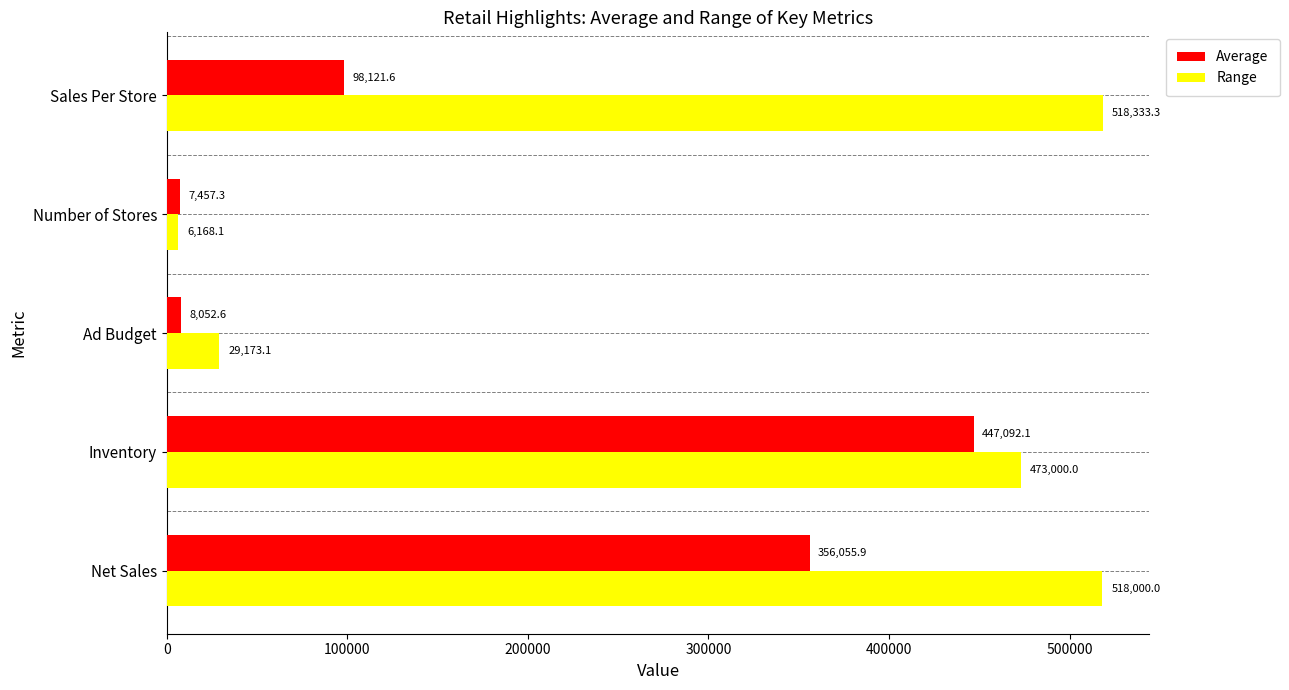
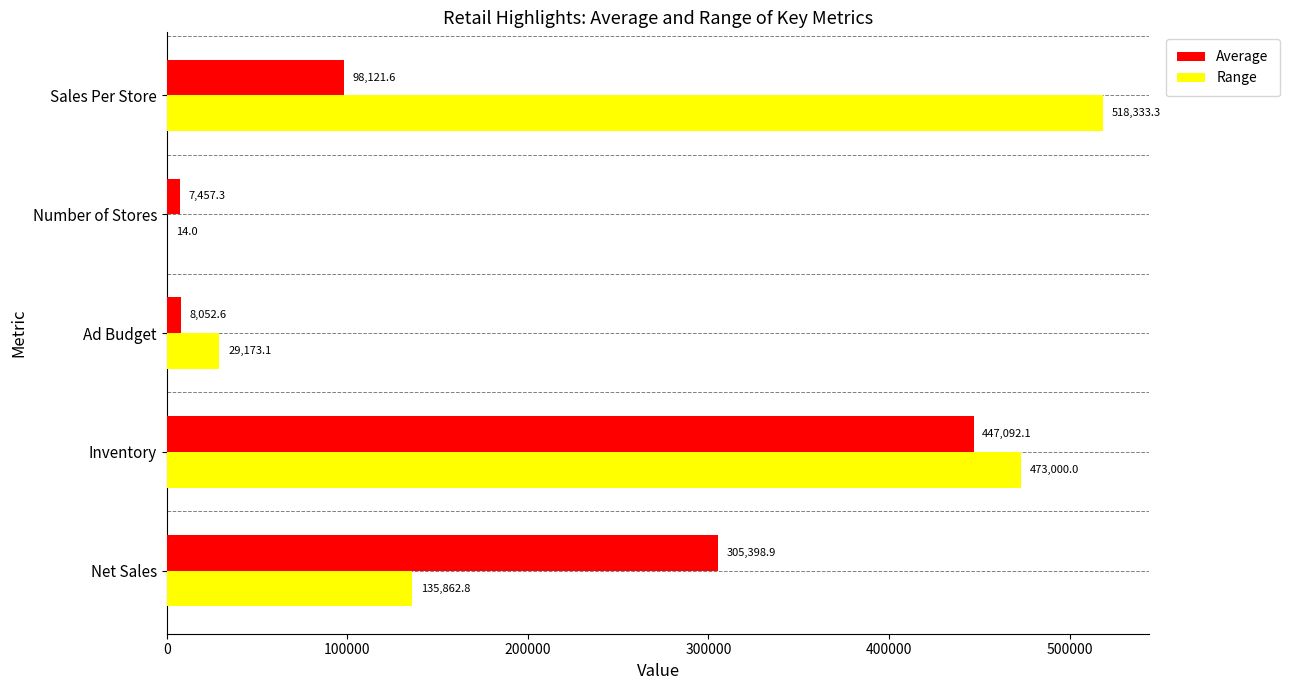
  {
    "Average": {
      "Sales Per Store": "98,121.6",
      "Number of Stores": "7,457.3",
      "Ad Budget": "8,052.6",
      "Inventory": "447,092.1",
-     "Net Sales": "356,055.9"
+     "Net Sales": "305,398.9"
    },
    "Range": {
      "Sales Per Store": "518,333.3",
-     "Number of Stores": "6,168.1",
+     "Number of Stores": "14.0",
      "Ad Budget": "29,173.1",
      "Inventory": "473,000.0",
-     "Net Sales": "518,000.0"
+     "Net Sales": "135,862.8"
    }
  }
